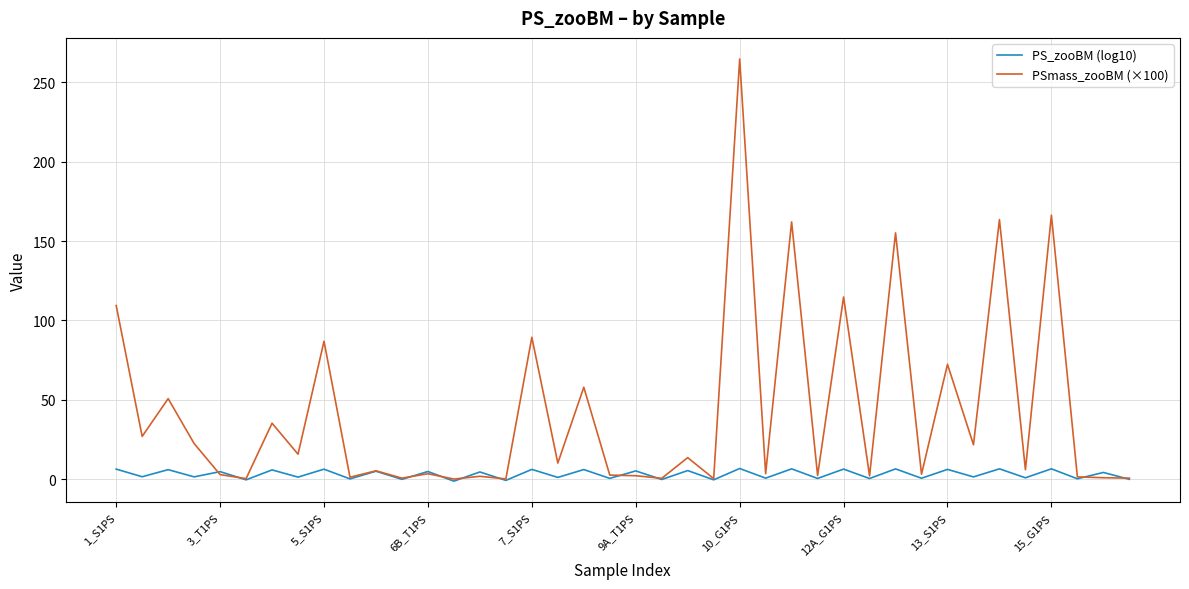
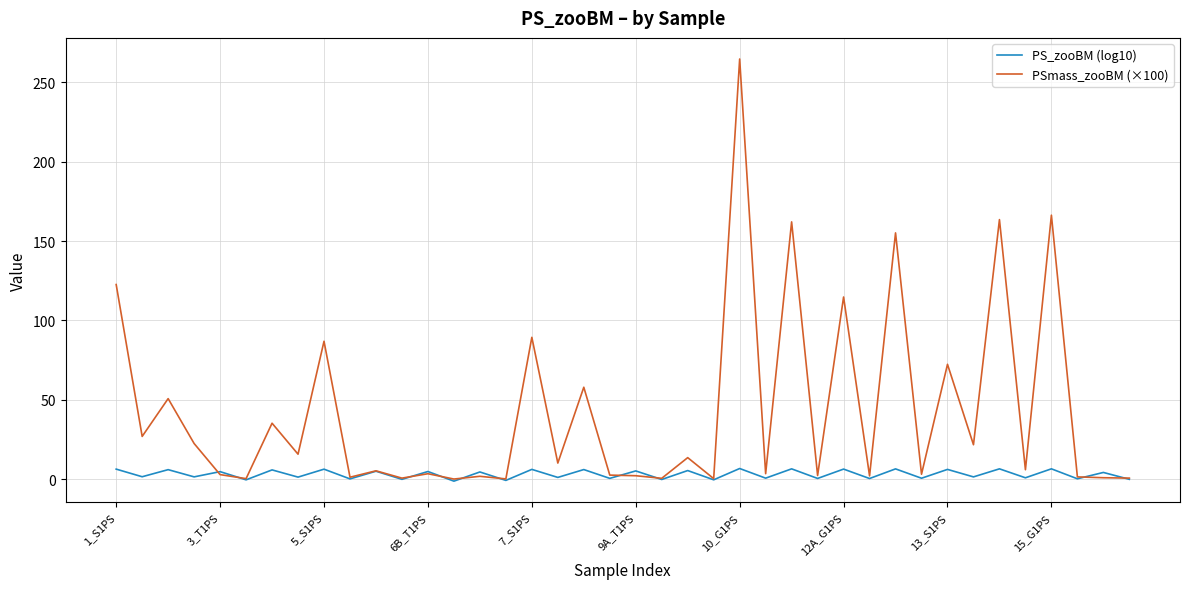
  {
    "PS_zooBM (log10)": {
      "1_S1PS": 6,
      "3_T1PS": 5,
      "5_S1PS": 6,
      "7_S1PS": 6,
      "9A_T1PS": 5,
      "10_G1PS": 7,
      "12A_G1PS": 6,
      "13_S1PS": 6,
      "15_G1PS": 6
    },
    "PSmass_zooBM (×100)": {
-     "1_S1PS": 109,
+     "1_S1PS": 123,
      "3_T1PS": 3,
      "5_S1PS": 87,
      "7_S1PS": 89,
      "9A_T1PS": 2,
      "10_G1PS": 265,
      "12A_G1PS": 115,
      "13_S1PS": 72,
      "15_G1PS": 166
    }
  }
